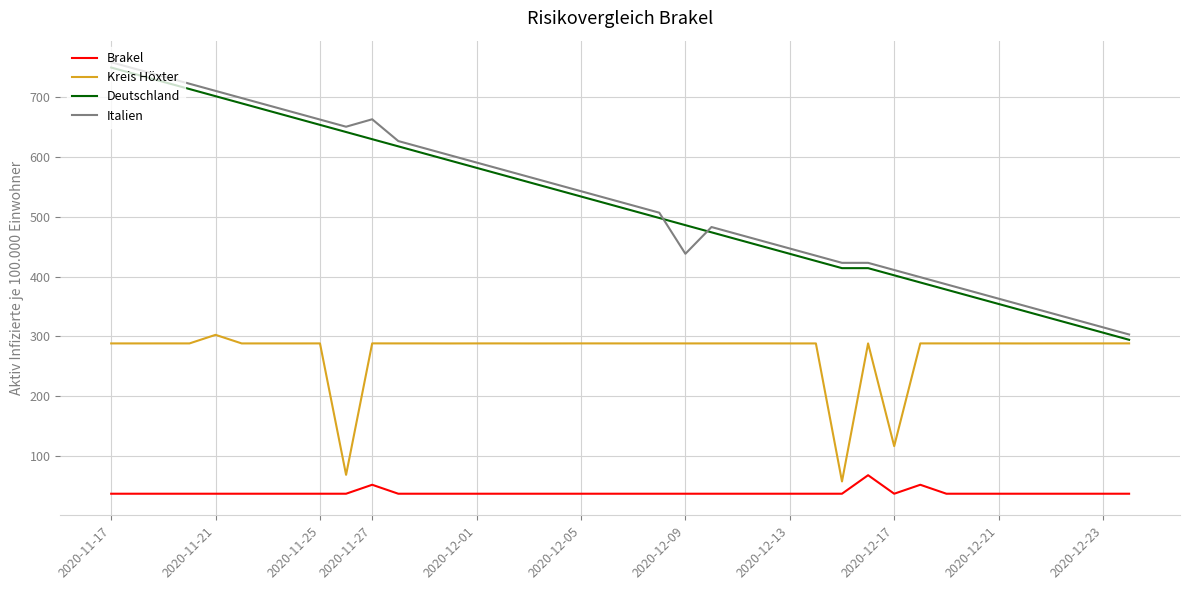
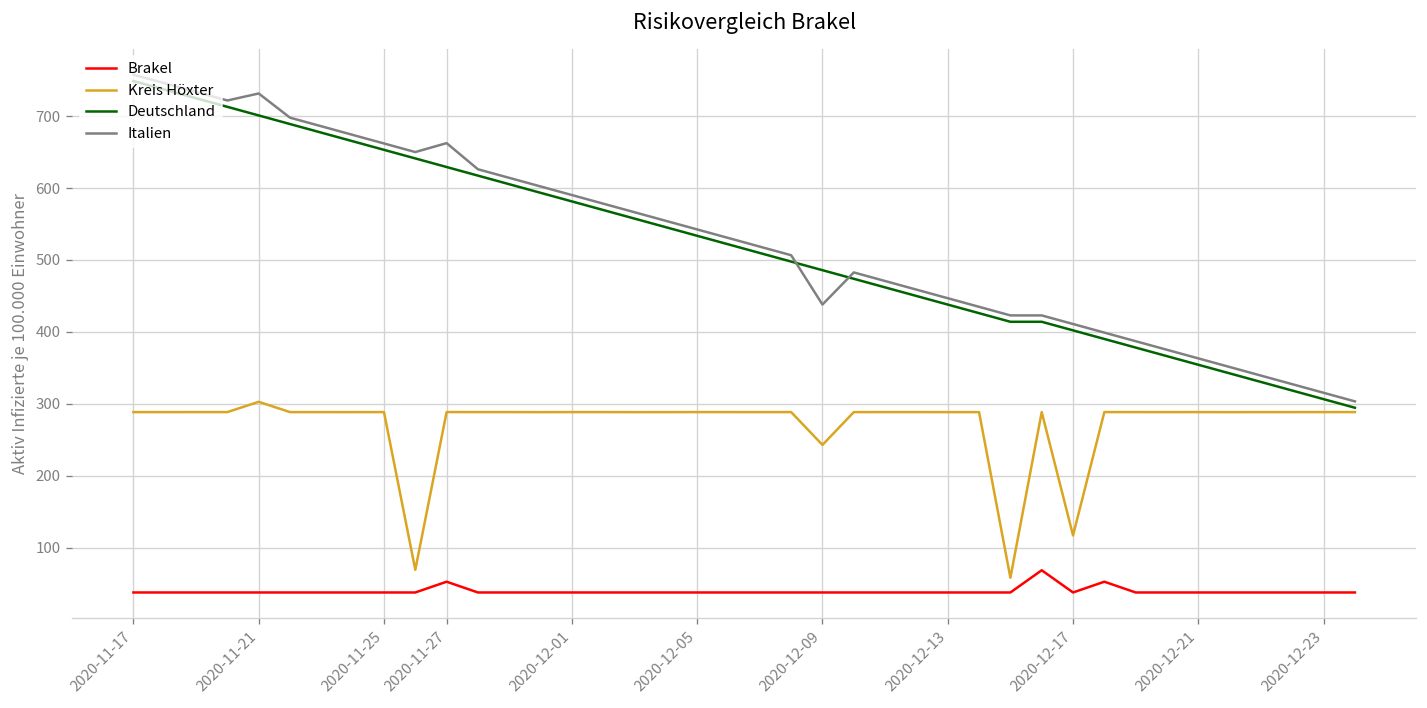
  {
    "Brakel": {
      "2020-11-17": 40,
      "2020-11-21": 40,
      "2020-11-25": 40,
      "2020-11-27": 50,
      "2020-12-01": 40,
      "2020-12-05": 40,
      "2020-12-09": 40,
      "2020-12-13": 40,
      "2020-12-17": 40,
      "2020-12-21": 40,
      "2020-12-23": 40
    },
    "Kreis Höxter": {
      "2020-11-17": 290,
      "2020-11-21": 300,
      "2020-11-25": 290,
      "2020-11-27": 290,
      "2020-12-01": 290,
      "2020-12-05": 290,
-     "2020-12-09": 290,
+     "2020-12-09": 240,
      "2020-12-13": 290,
      "2020-12-17": 120,
      "2020-12-21": 290,
      "2020-12-23": 290
    },
    "Deutschland": {
      "2020-11-21": 700,
      "2020-11-25": 650,
      "2020-11-27": 630,
      "2020-12-01": 580,
      "2020-12-05": 530,
      "2020-12-09": 490,
      "2020-12-13": 440,
      "2020-12-17": 400,
      "2020-12-21": 350,
      "2020-12-23": 310
    },
    "Italien": {
-     "2020-11-21": 710,
+     "2020-11-21": 730,
      "2020-11-25": 660,
      "2020-11-27": 660,
      "2020-12-01": 590,
      "2020-12-05": 540,
      "2020-12-09": 440,
      "2020-12-13": 450,
      "2020-12-17": 410,
      "2020-12-21": 360,
      "2020-12-23": 320
    }
  }
